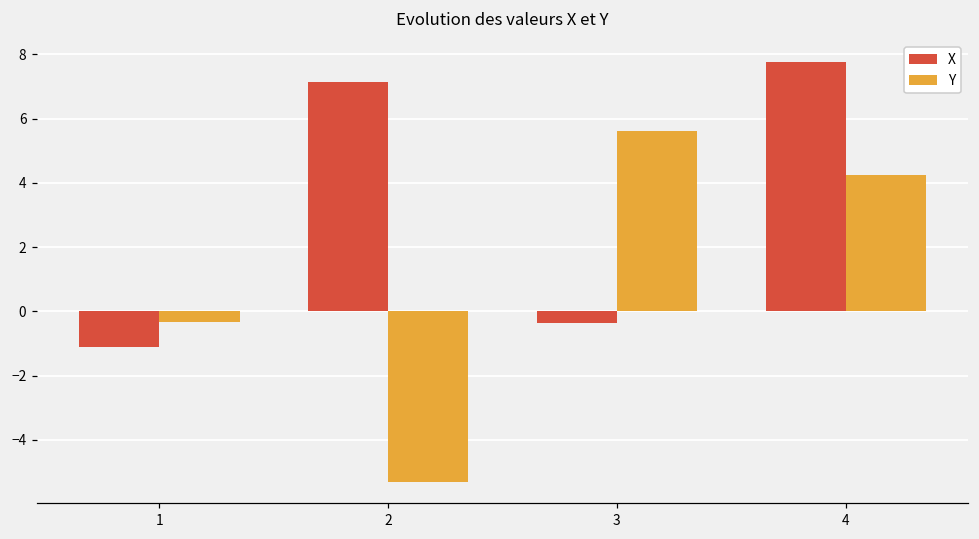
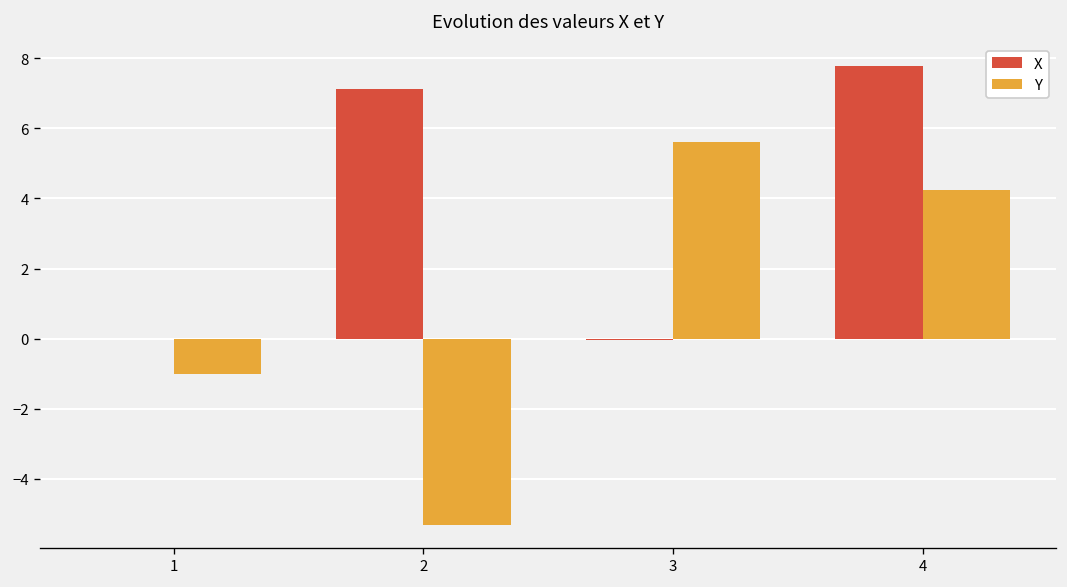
  {
    "X": {
-     "1": -1.1,
+     "1": 0.0,
      "2": 7.1,
-     "3": -0.4,
+     "3": 0.0,
      "4": 7.8
    },
    "Y": {
-     "1": -0.3,
+     "1": -1.0,
      "2": -5.3,
      "3": 5.6,
      "4": 4.2
    }
  }
